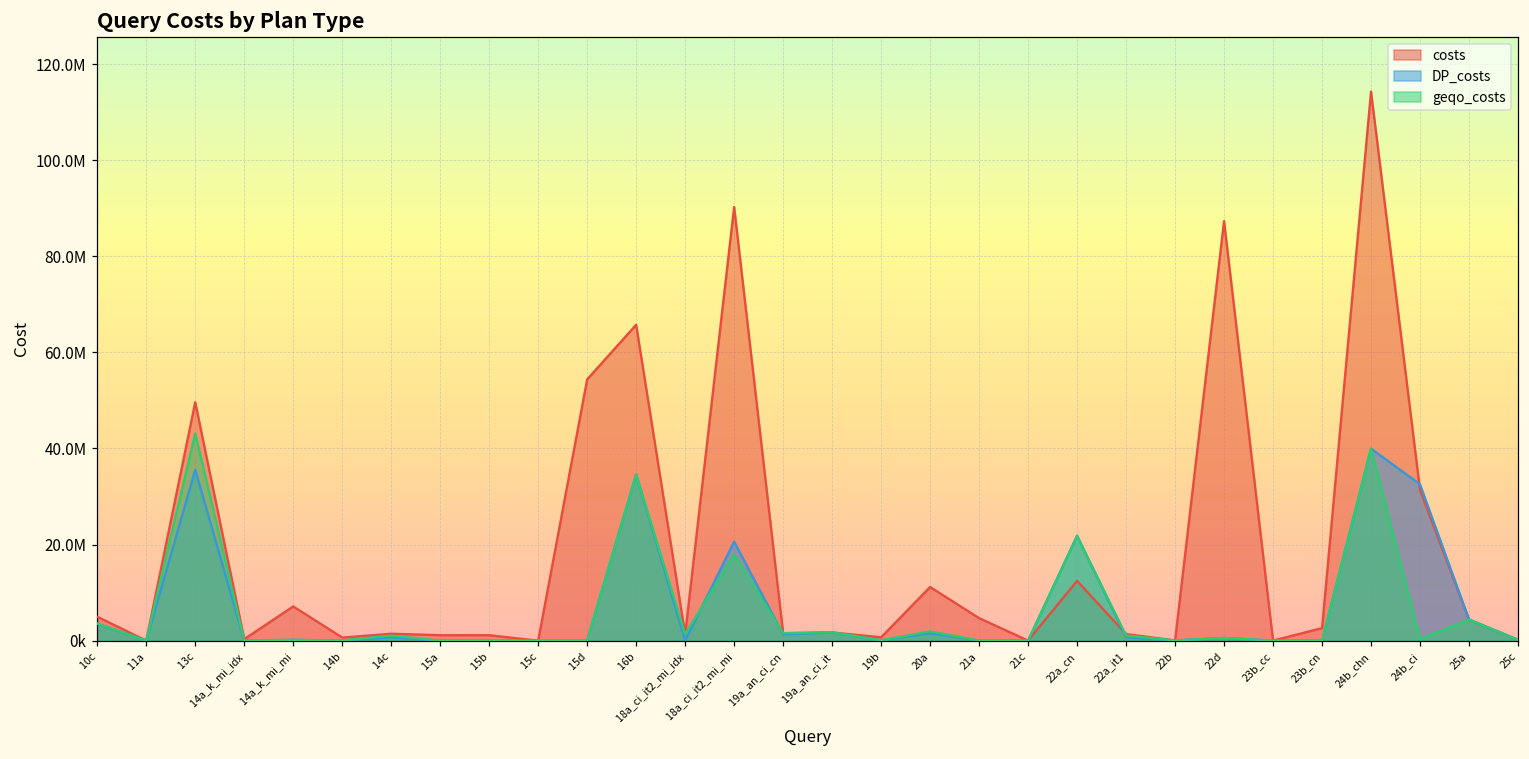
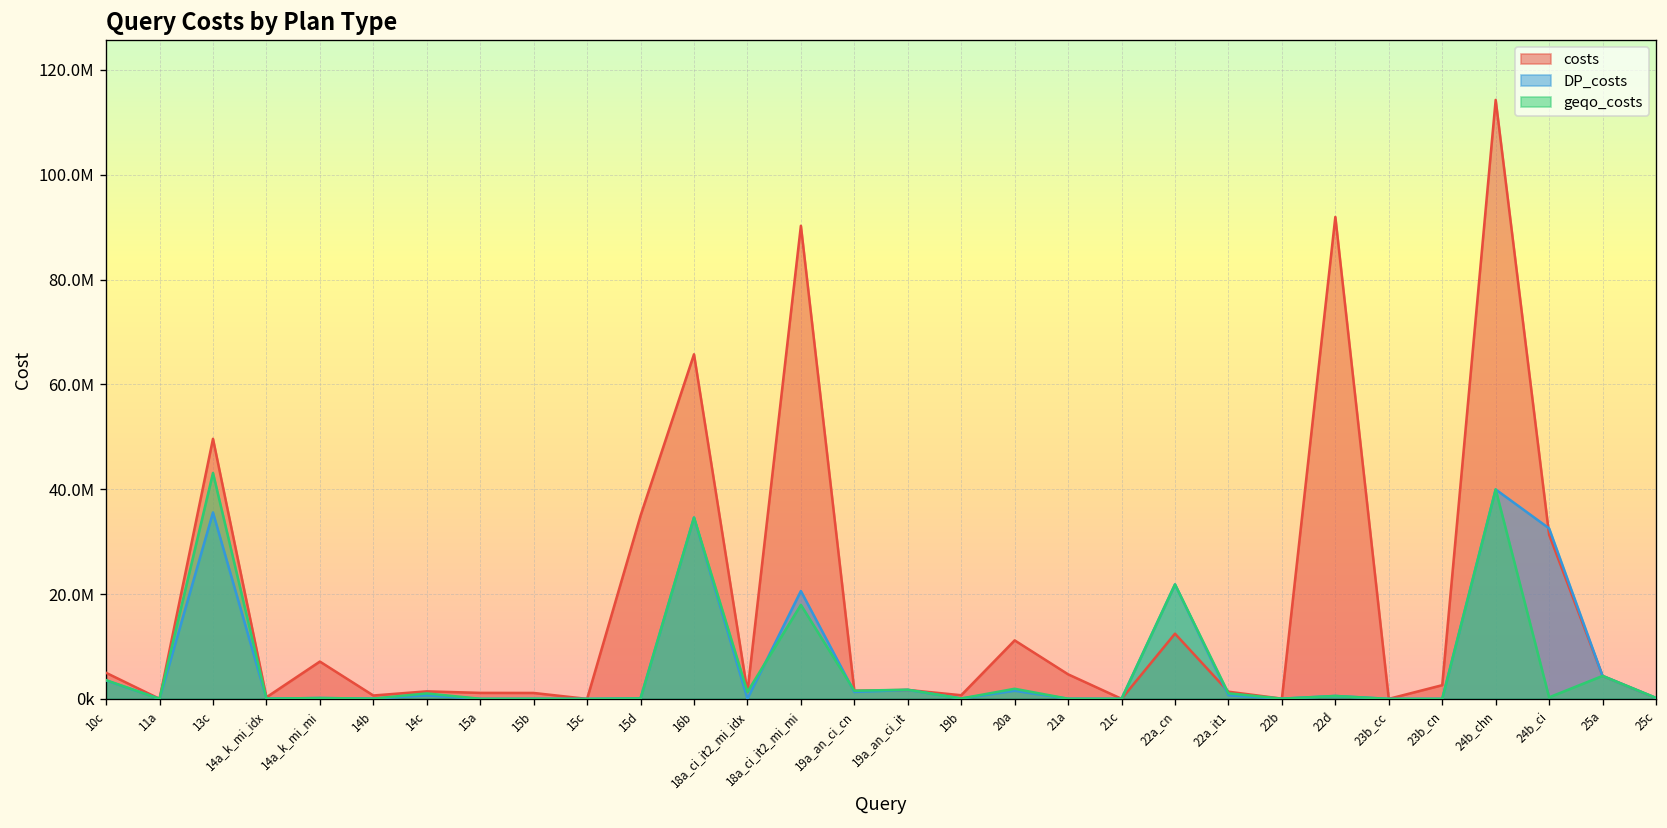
  {
    "costs": {
      "10c": 5000000,
      "13c": 50000000,
      "14a_k_mi_mi": 7000000,
      "14b": 1000000,
      "15a": 1000000,
      "15b": 1000000,
-     "15d": 54000000,
+     "15d": 35000000,
      "16b": 66000000,
      "18a_ci_it2_mi_mi": 90000000,
      "19b": 1000000,
      "20a": 11000000,
      "21a": 5000000,
      "22a_cn": 12000000,
-     "22d": 87000000,
+     "22d": 92000000,
      "23b_cn": 3000000,
      "24b_chn": 114000000,
      "24b_ci": 31000000
    },
    "DP_costs": {
      "13c": 36000000,
      "18a_ci_it2_mi_idx": 0,
      "18a_ci_it2_mi_mi": 21000000,
      "24b_ci": 33000000
    },
    "geqo_costs": {
      "13c": 43000000,
      "18a_ci_it2_mi_mi": 18000000,
      "24b_ci": 0
    }
  }
